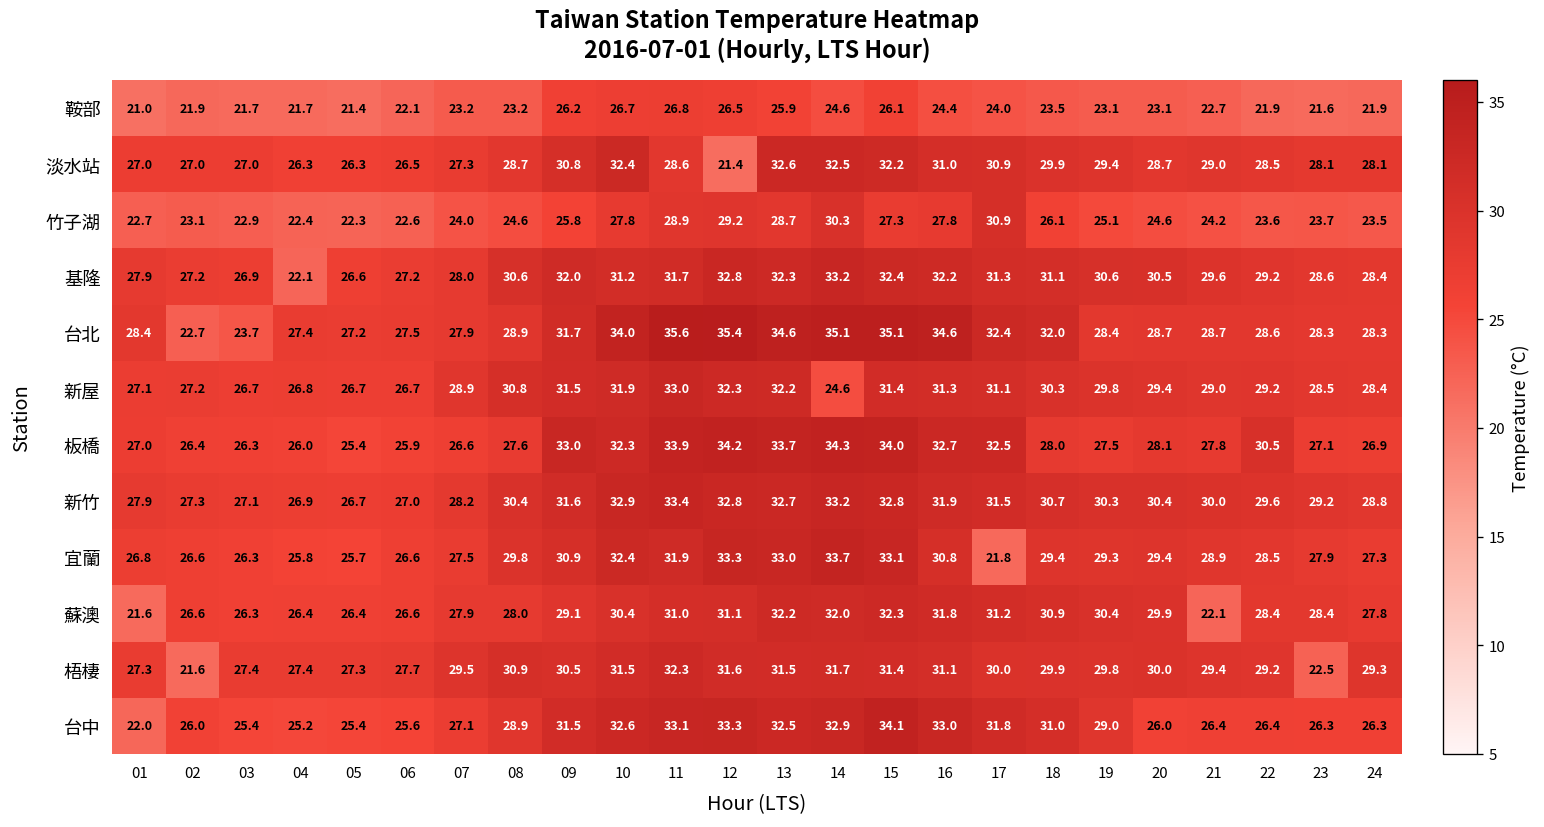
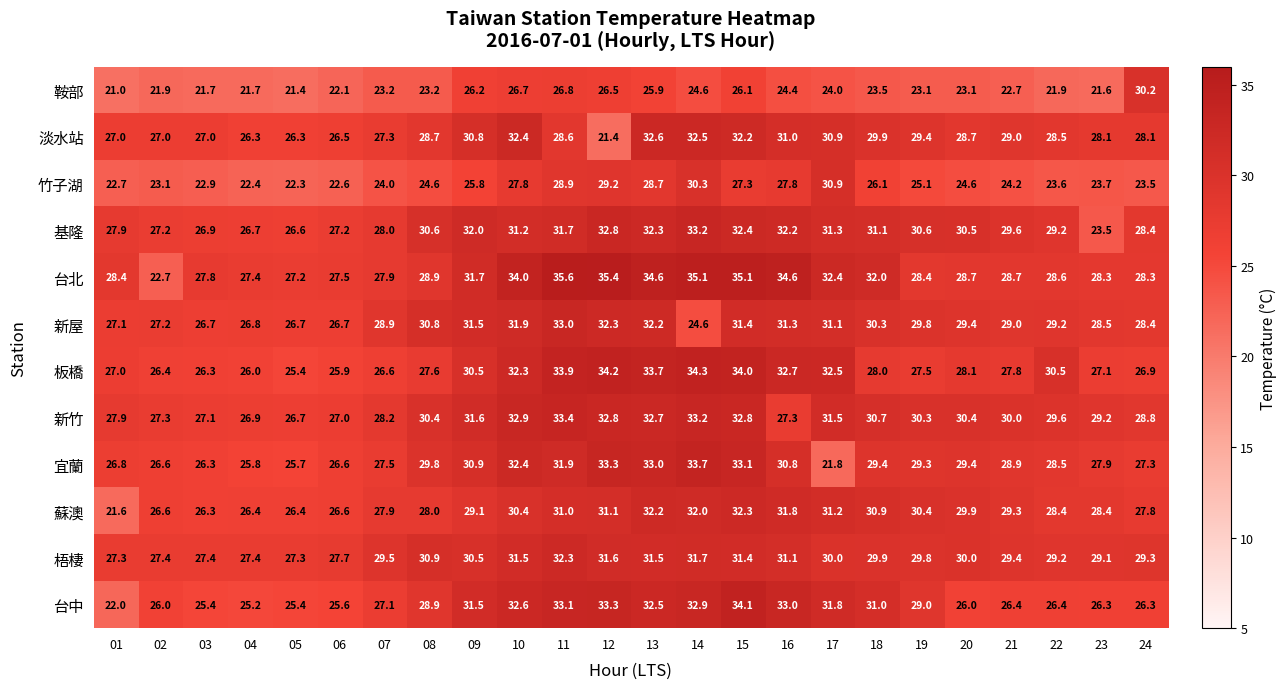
  {
    "鞍部": {
      "01": 21.0,
      "02": 21.9,
      "03": 21.7,
      "04": 21.7,
      "05": 21.4,
      "06": 22.1,
      "07": 23.2,
      "08": 23.2,
      "09": 26.2,
      "10": 26.7,
      "11": 26.8,
      "12": 26.5,
      "13": 25.9,
      "14": 24.6,
      "15": 26.1,
      "16": 24.4,
      "17": 24.0,
      "18": 23.5,
      "19": 23.1,
      "20": 23.1,
      "21": 22.7,
      "22": 21.9,
      "23": 21.6,
-     "24": 21.9
+     "24": 30.2
    },
    "基隆": {
      "01": 27.9,
      "02": 27.2,
      "03": 26.9,
-     "04": 22.1,
+     "04": 26.7,
      "05": 26.6,
      "06": 27.2,
      "07": 28.0,
      "08": 30.6,
      "09": 32.0,
      "10": 31.2,
      "11": 31.7,
      "12": 32.8,
      "13": 32.3,
      "14": 33.2,
      "15": 32.4,
      "16": 32.2,
      "17": 31.3,
      "18": 31.1,
      "19": 30.6,
      "20": 30.5,
      "21": 29.6,
      "22": 29.2,
-     "23": 28.6,
+     "23": 23.5,
      "24": 28.4
    },
    "台北": {
      "01": 28.4,
      "02": 22.7,
-     "03": 23.7,
+     "03": 27.8,
      "04": 27.4,
      "05": 27.2,
      "06": 27.5,
      "07": 27.9,
      "08": 28.9,
      "09": 31.7,
      "10": 34.0,
      "11": 35.6,
      "12": 35.4,
      "13": 34.6,
      "14": 35.1,
      "15": 35.1,
      "16": 34.6,
      "17": 32.4,
      "18": 32.0,
      "19": 28.4,
      "20": 28.7,
      "21": 28.7,
      "22": 28.6,
      "23": 28.3,
      "24": 28.3
    },
    "板橋": {
      "01": 27.0,
      "02": 26.4,
      "03": 26.3,
      "04": 26.0,
      "05": 25.4,
      "06": 25.9,
      "07": 26.6,
      "08": 27.6,
-     "09": 33.0,
+     "09": 30.5,
      "10": 32.3,
      "11": 33.9,
      "12": 34.2,
      "13": 33.7,
      "14": 34.3,
      "15": 34.0,
      "16": 32.7,
      "17": 32.5,
      "18": 28.0,
      "19": 27.5,
      "20": 28.1,
      "21": 27.8,
      "22": 30.5,
      "23": 27.1,
      "24": 26.9
    },
    "新竹": {
      "01": 27.9,
      "02": 27.3,
      "03": 27.1,
      "04": 26.9,
      "05": 26.7,
      "06": 27.0,
      "07": 28.2,
      "08": 30.4,
      "09": 31.6,
      "10": 32.9,
      "11": 33.4,
      "12": 32.8,
      "13": 32.7,
      "14": 33.2,
      "15": 32.8,
-     "16": 31.9,
+     "16": 27.3,
      "17": 31.5,
      "18": 30.7,
      "19": 30.3,
      "20": 30.4,
      "21": 30.0,
      "22": 29.6,
      "23": 29.2,
      "24": 28.8
    },
    "蘇澳": {
      "01": 21.6,
      "02": 26.6,
      "03": 26.3,
      "04": 26.4,
      "05": 26.4,
      "06": 26.6,
      "07": 27.9,
      "08": 28.0,
      "09": 29.1,
      "10": 30.4,
      "11": 31.0,
      "12": 31.1,
      "13": 32.2,
      "14": 32.0,
      "15": 32.3,
      "16": 31.8,
      "17": 31.2,
      "18": 30.9,
      "19": 30.4,
      "20": 29.9,
-     "21": 22.1,
+     "21": 29.3,
      "22": 28.4,
      "23": 28.4,
      "24": 27.8
    },
    "梧棲": {
      "01": 27.3,
-     "02": 21.6,
+     "02": 27.4,
      "03": 27.4,
      "04": 27.4,
      "05": 27.3,
      "06": 27.7,
      "07": 29.5,
      "08": 30.9,
      "09": 30.5,
      "10": 31.5,
      "11": 32.3,
      "12": 31.6,
      "13": 31.5,
      "14": 31.7,
      "15": 31.4,
      "16": 31.1,
      "17": 30.0,
      "18": 29.9,
      "19": 29.8,
      "20": 30.0,
      "21": 29.4,
      "22": 29.2,
-     "23": 22.5,
+     "23": 29.1,
      "24": 29.3
    }
  }
